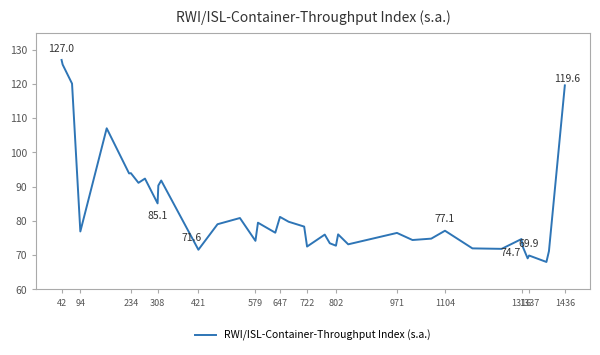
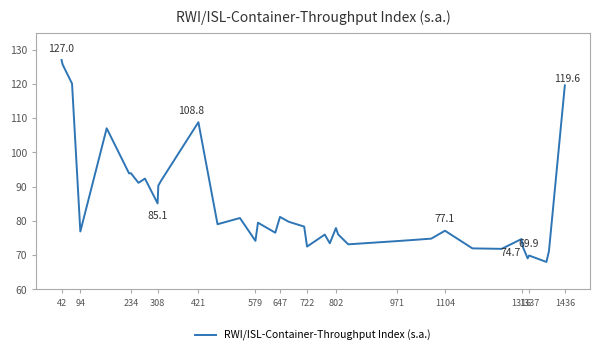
  {
    "42": 127.0,
    "308": 85.1,
-   "421": 71.6,
-   "802": 73,
-   "971": 76,
+   "421": 108.8,
+   "802": 78,
+   "971": 74,
    "1104": 77.1,
    "1436": 119.6
  }
